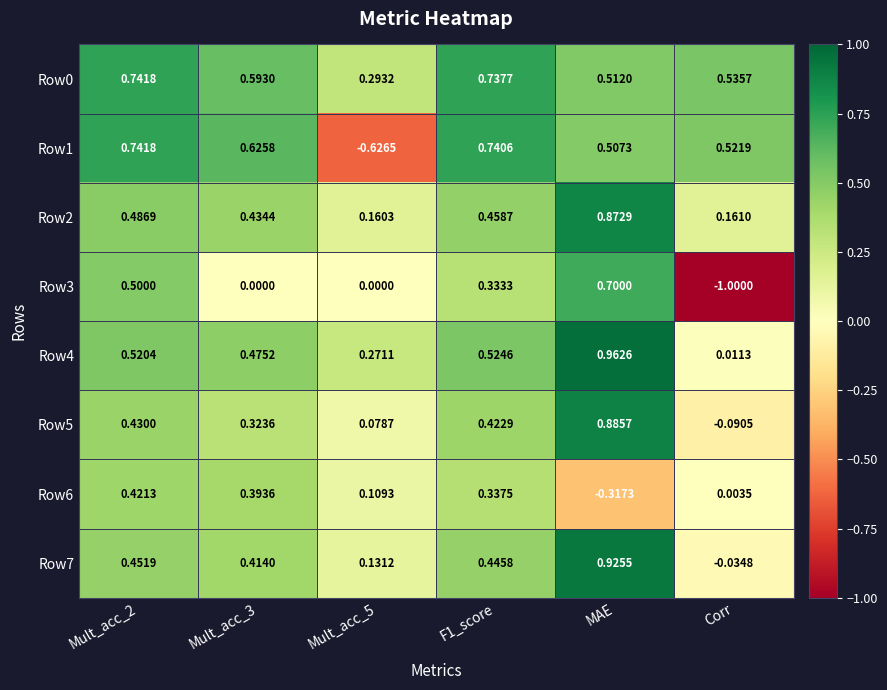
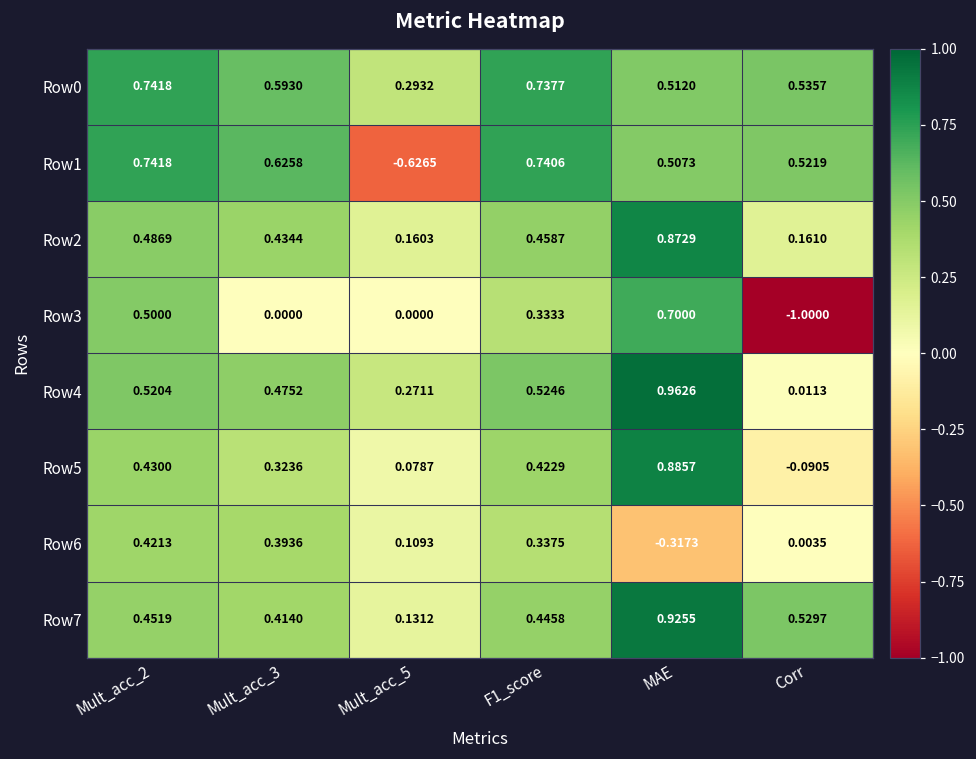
  {
    "Row0": {
      "Mult_acc_2": 0.7418,
      "Mult_acc_3": 0.5930,
      "Mult_acc_5": 0.2932,
      "F1_score": 0.7377,
      "MAE": 0.5120,
      "Corr": 0.5357
    },
    "Row1": {
      "Mult_acc_2": 0.7418,
      "Mult_acc_3": 0.6258,
      "Mult_acc_5": -0.6265,
      "F1_score": 0.7406,
      "MAE": 0.5073,
      "Corr": 0.5219
    },
    "Row2": {
      "Mult_acc_2": 0.4869,
      "Mult_acc_3": 0.4344,
      "Mult_acc_5": 0.1603,
      "F1_score": 0.4587,
      "MAE": 0.8729,
      "Corr": 0.1610
    },
    "Row3": {
      "Mult_acc_2": 0.5000,
      "Mult_acc_3": 0.0000,
      "Mult_acc_5": 0.0000,
      "F1_score": 0.3333,
      "MAE": 0.7000,
      "Corr": -1.0000
    },
    "Row4": {
      "Mult_acc_2": 0.5204,
      "Mult_acc_3": 0.4752,
      "Mult_acc_5": 0.2711,
      "F1_score": 0.5246,
      "MAE": 0.9626,
      "Corr": 0.0113
    },
    "Row5": {
      "Mult_acc_2": 0.4300,
      "Mult_acc_3": 0.3236,
      "Mult_acc_5": 0.0787,
      "F1_score": 0.4229,
      "MAE": 0.8857,
      "Corr": -0.0905
    },
    "Row6": {
      "Mult_acc_2": 0.4213,
      "Mult_acc_3": 0.3936,
      "Mult_acc_5": 0.1093,
      "F1_score": 0.3375,
      "MAE": -0.3173,
      "Corr": 0.0035
    },
    "Row7": {
      "Mult_acc_2": 0.4519,
      "Mult_acc_3": 0.4140,
      "Mult_acc_5": 0.1312,
      "F1_score": 0.4458,
      "MAE": 0.9255,
-     "Corr": -0.0348
+     "Corr": 0.5297
    }
  }
